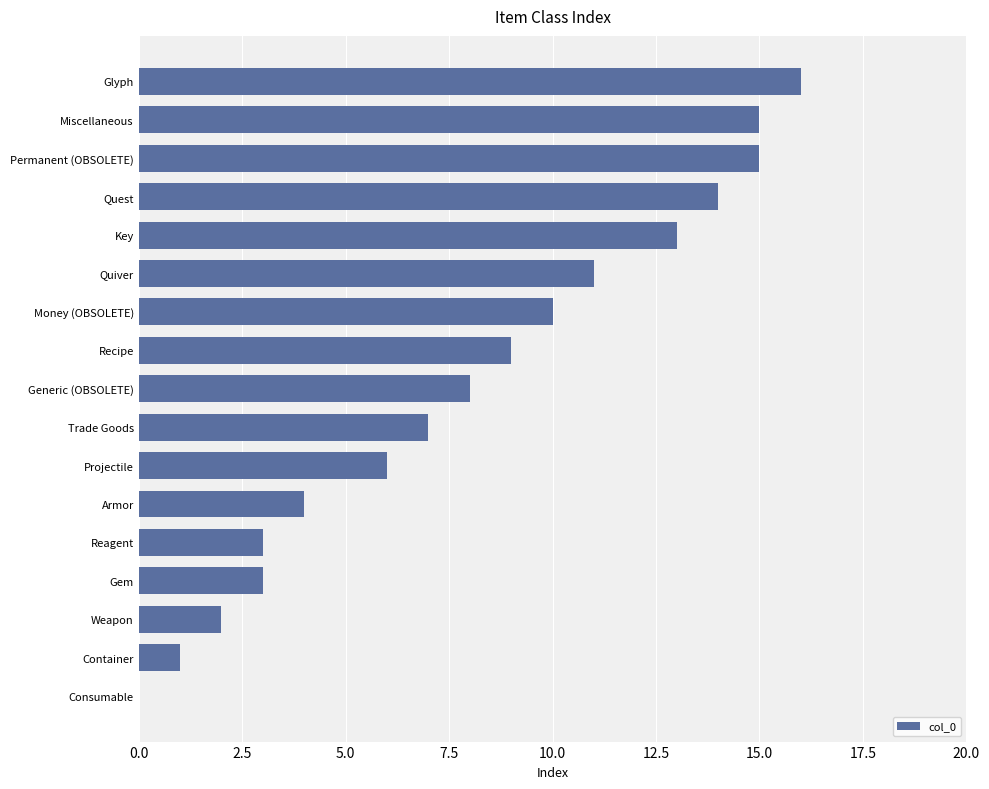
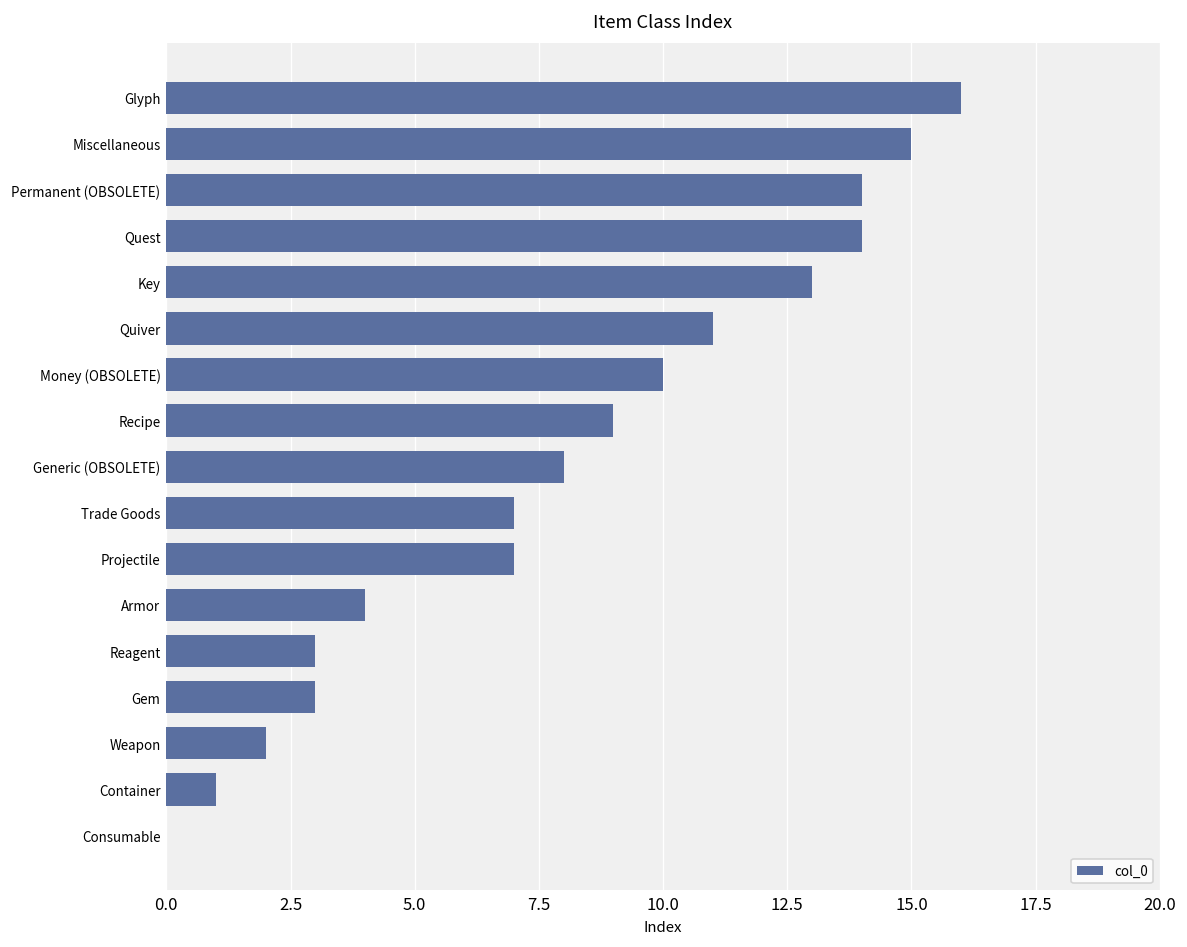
  {
    "Glyph": 16,
    "Miscellaneous": 15,
-   "Permanent (OBSOLETE)": 15,
+   "Permanent (OBSOLETE)": 14,
    "Quest": 14,
    "Key": 13,
    "Quiver": 11,
    "Money (OBSOLETE)": 10,
    "Recipe": 9,
    "Generic (OBSOLETE)": 8,
    "Trade Goods": 7,
-   "Projectile": 6,
+   "Projectile": 7,
    "Armor": 4,
    "Reagent": 3,
    "Gem": 3,
    "Weapon": 2,
    "Container": 1,
    "Consumable": 0
  }
